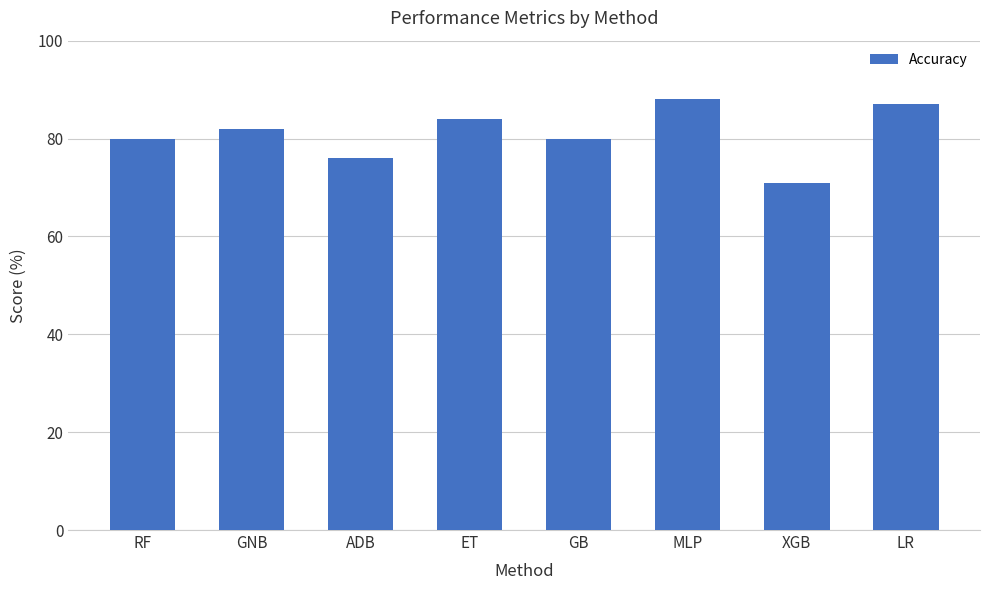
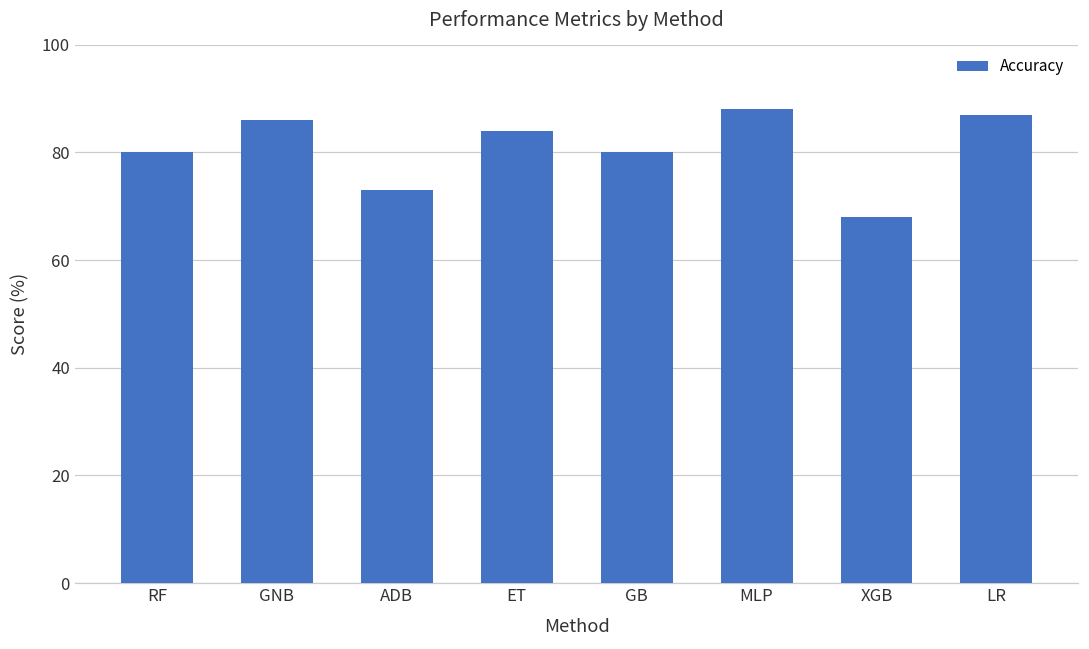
  {
    "RF": 80,
-   "GNB": 82,
-   "ADB": 76,
+   "GNB": 86,
+   "ADB": 73,
    "ET": 84,
    "GB": 80,
    "MLP": 88,
-   "XGB": 71,
+   "XGB": 68,
    "LR": 87
  }
